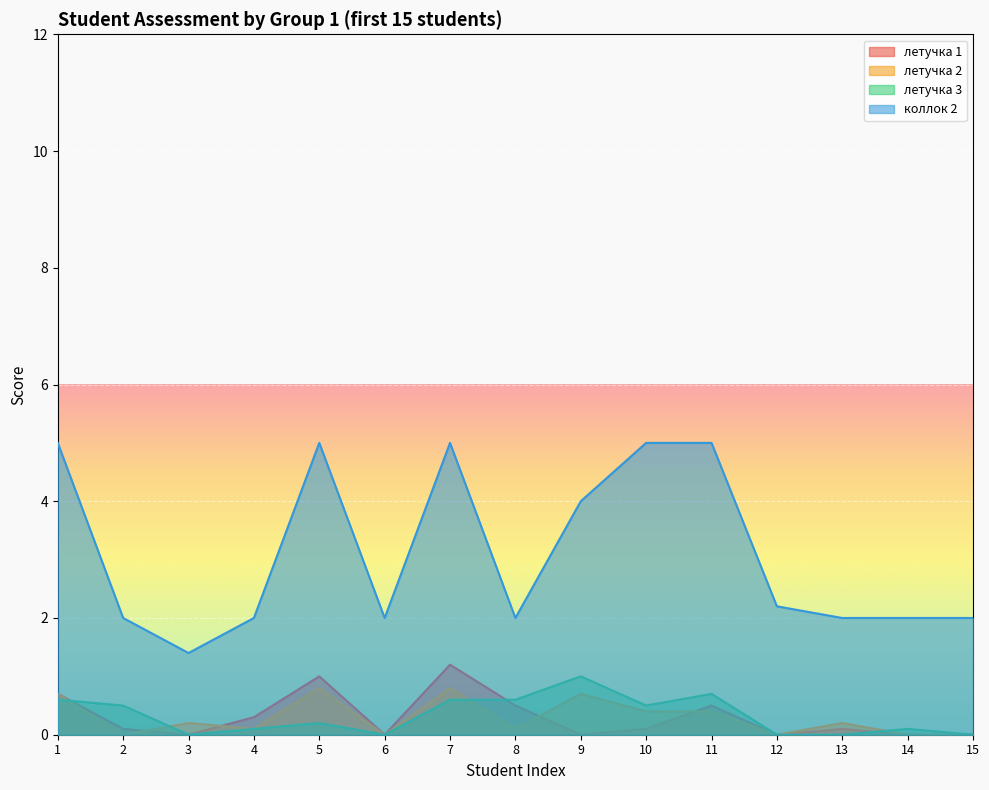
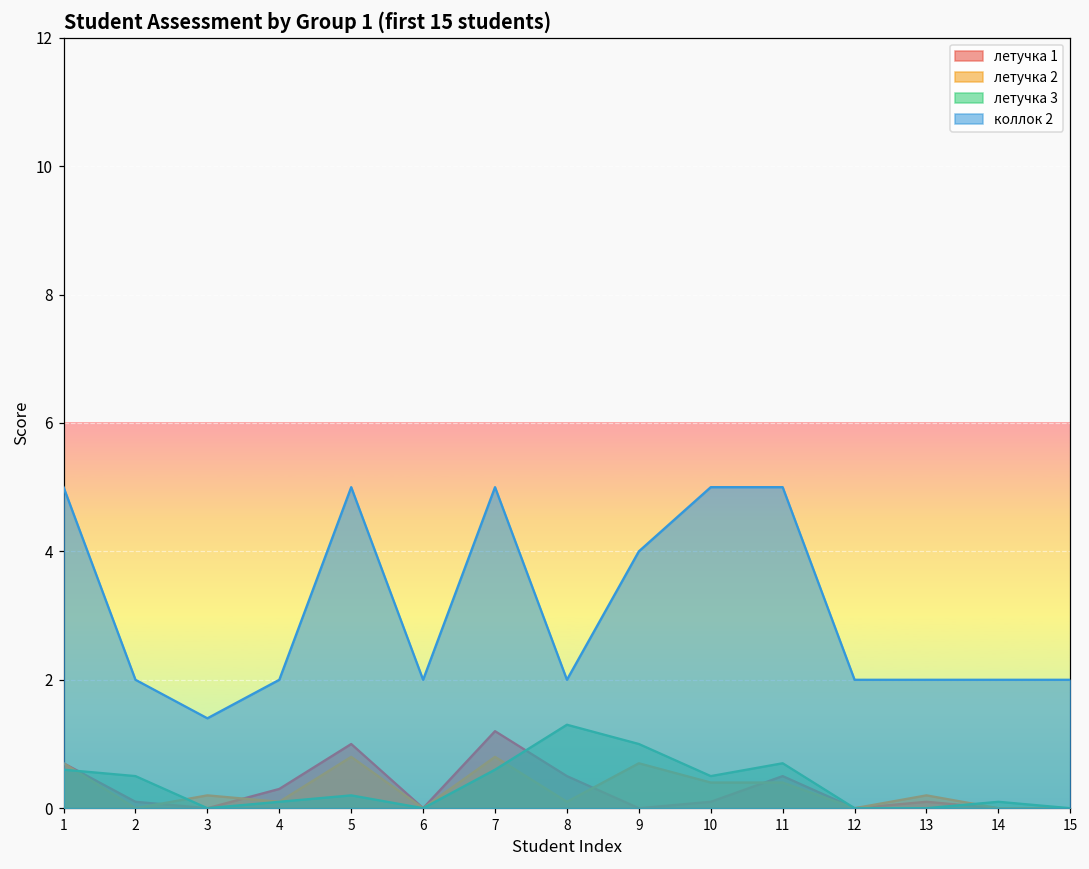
  {
    "летучка 1": {
      "2": 0.1,
      "4": 0.3,
      "5": 1.0,
      "7": 1.2,
      "8": 0.5,
      "9": 0.0,
      "10": 0.1,
      "11": 0.5,
      "13": 0.1
    },
    "летучка 2": {
      "2": 0.0,
      "3": 0.2,
      "5": 0.8,
      "7": 0.8,
      "8": 0.1,
      "9": 0.7,
      "10": 0.4,
      "11": 0.4,
      "13": 0.2
    },
    "летучка 3": {
      "1": 0.6,
      "2": 0.5,
      "5": 0.2,
      "7": 0.6,
-     "8": 0.6,
+     "8": 1.3,
      "9": 1.0,
      "10": 0.5,
      "11": 0.7,
      "13": 0.0,
      "14": 0.1
    },
    "коллок 2": {
      "1": 5.0,
      "2": 2.0,
      "3": 1.4,
      "4": 2.0,
      "5": 5.0,
      "6": 2.0,
      "7": 5.0,
      "8": 2.0,
      "9": 4.0,
      "10": 5.0,
      "11": 5.0,
-     "12": 2.2,
+     "12": 2.0,
      "13": 2.0,
      "14": 2.0,
      "15": 2.0
    }
  }
